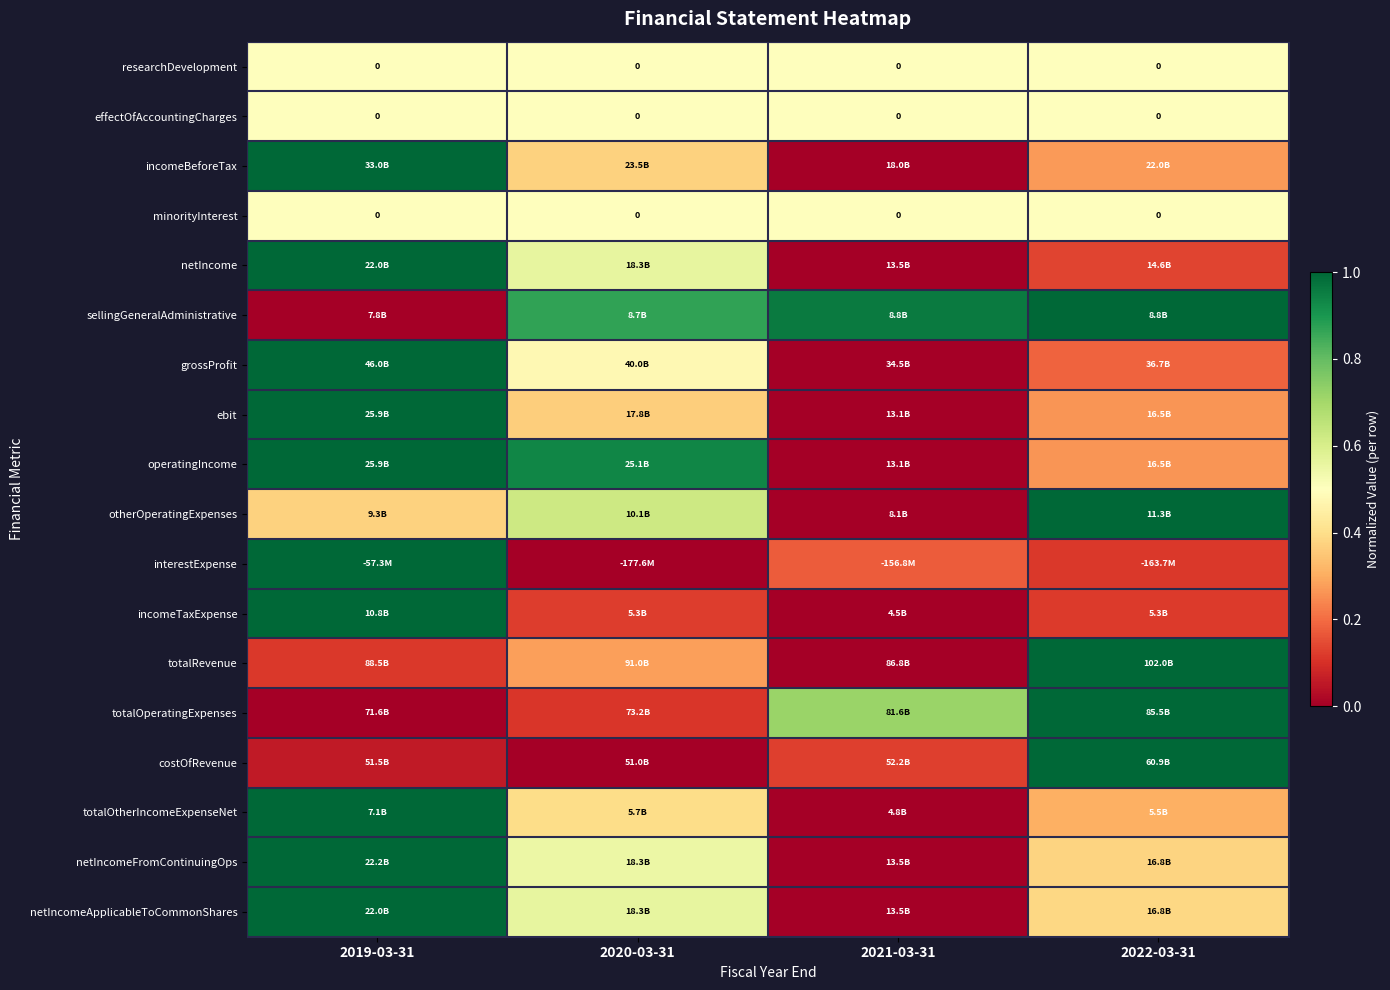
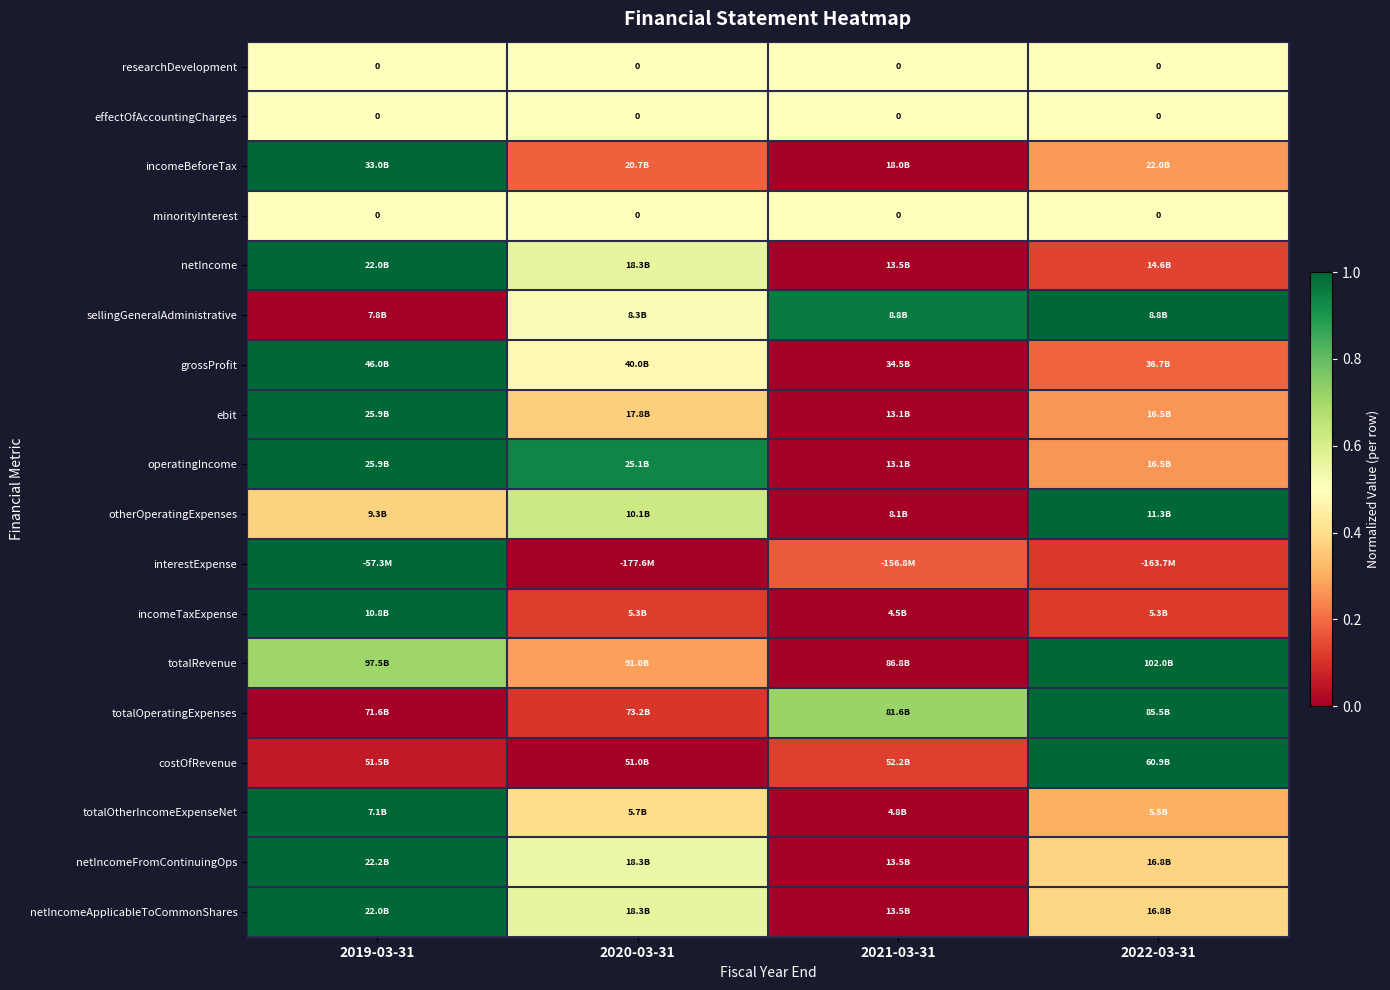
  {
    "researchDevelopment": {
      "2019-03-31": "0",
      "2020-03-31": "0",
      "2021-03-31": "0",
      "2022-03-31": "0"
    },
    "effectOfAccountingCharges": {
      "2019-03-31": "0",
      "2020-03-31": "0",
      "2021-03-31": "0",
      "2022-03-31": "0"
    },
    "incomeBeforeTax": {
      "2019-03-31": "33.0B",
-     "2020-03-31": "23.5B",
+     "2020-03-31": "20.7B",
      "2021-03-31": "18.0B",
      "2022-03-31": "22.0B"
    },
    "minorityInterest": {
      "2019-03-31": "0",
      "2020-03-31": "0",
      "2021-03-31": "0",
      "2022-03-31": "0"
    },
    "netIncome": {
      "2019-03-31": "22.0B",
      "2020-03-31": "18.3B",
      "2021-03-31": "13.5B",
      "2022-03-31": "14.6B"
    },
    "sellingGeneralAdministrative": {
      "2019-03-31": "7.8B",
-     "2020-03-31": "8.7B",
+     "2020-03-31": "8.3B",
      "2021-03-31": "8.8B",
      "2022-03-31": "8.8B"
    },
    "grossProfit": {
      "2019-03-31": "46.0B",
      "2020-03-31": "40.0B",
      "2021-03-31": "34.5B",
      "2022-03-31": "36.7B"
    },
    "ebit": {
      "2019-03-31": "25.9B",
      "2020-03-31": "17.8B",
      "2021-03-31": "13.1B",
      "2022-03-31": "16.5B"
    },
    "operatingIncome": {
      "2019-03-31": "25.9B",
      "2020-03-31": "25.1B",
      "2021-03-31": "13.1B",
      "2022-03-31": "16.5B"
    },
    "otherOperatingExpenses": {
      "2019-03-31": "9.3B",
      "2020-03-31": "10.1B",
      "2021-03-31": "8.1B",
      "2022-03-31": "11.3B"
    },
    "interestExpense": {
      "2019-03-31": "-57.3M",
      "2020-03-31": "-177.6M",
      "2021-03-31": "-156.8M",
      "2022-03-31": "-163.7M"
    },
    "incomeTaxExpense": {
      "2019-03-31": "10.8B",
      "2020-03-31": "5.3B",
      "2021-03-31": "4.5B",
      "2022-03-31": "5.3B"
    },
    "totalRevenue": {
-     "2019-03-31": "88.5B",
+     "2019-03-31": "97.5B",
      "2020-03-31": "91.0B",
      "2021-03-31": "86.8B",
      "2022-03-31": "102.0B"
    },
    "totalOperatingExpenses": {
      "2019-03-31": "71.6B",
      "2020-03-31": "73.2B",
      "2021-03-31": "81.6B",
      "2022-03-31": "85.5B"
    },
    "costOfRevenue": {
      "2019-03-31": "51.5B",
      "2020-03-31": "51.0B",
      "2021-03-31": "52.2B",
      "2022-03-31": "60.9B"
    },
    "totalOtherIncomeExpenseNet": {
      "2019-03-31": "7.1B",
      "2020-03-31": "5.7B",
      "2021-03-31": "4.8B",
      "2022-03-31": "5.5B"
    },
    "netIncomeFromContinuingOps": {
      "2019-03-31": "22.2B",
      "2020-03-31": "18.3B",
      "2021-03-31": "13.5B",
      "2022-03-31": "16.8B"
    },
    "netIncomeApplicableToCommonShares": {
      "2019-03-31": "22.0B",
      "2020-03-31": "18.3B",
      "2021-03-31": "13.5B",
      "2022-03-31": "16.8B"
    }
  }
